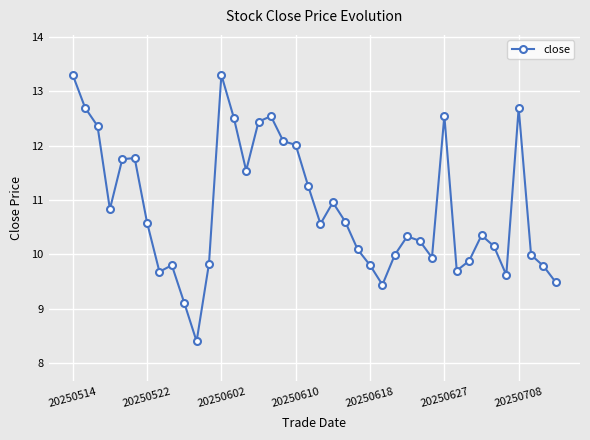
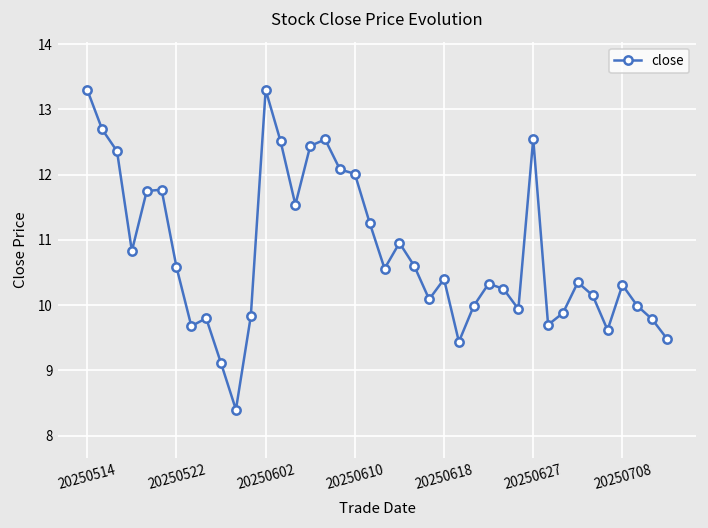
  {
    "20250514": 13.3,
    "20250522": 10.6,
    "20250602": 13.3,
    "20250610": 12.0,
-   "20250618": 9.8,
+   "20250618": 10.4,
    "20250627": 12.6,
-   "20250708": 12.7
+   "20250708": 10.3
  }
